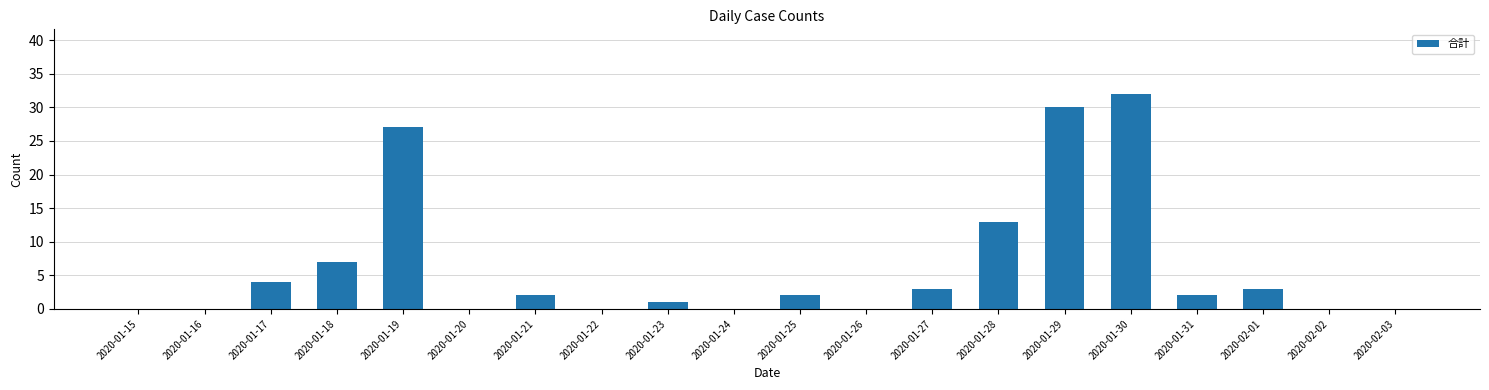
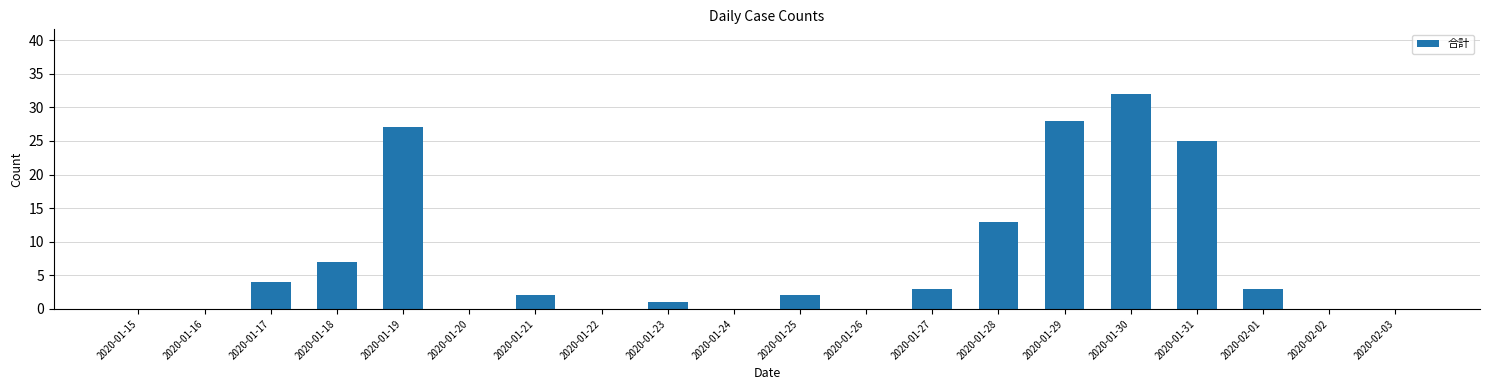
  {
    "2020-01-15": 0,
    "2020-01-16": 0,
    "2020-01-17": 4,
    "2020-01-18": 7,
    "2020-01-19": 27,
    "2020-01-20": 0,
    "2020-01-21": 2,
    "2020-01-22": 0,
    "2020-01-23": 1,
    "2020-01-24": 0,
    "2020-01-25": 2,
    "2020-01-26": 0,
    "2020-01-27": 3,
    "2020-01-28": 13,
-   "2020-01-29": 30,
+   "2020-01-29": 28,
    "2020-01-30": 32,
-   "2020-01-31": 2,
+   "2020-01-31": 25,
    "2020-02-01": 3,
    "2020-02-02": 0,
    "2020-02-03": 0
  }
